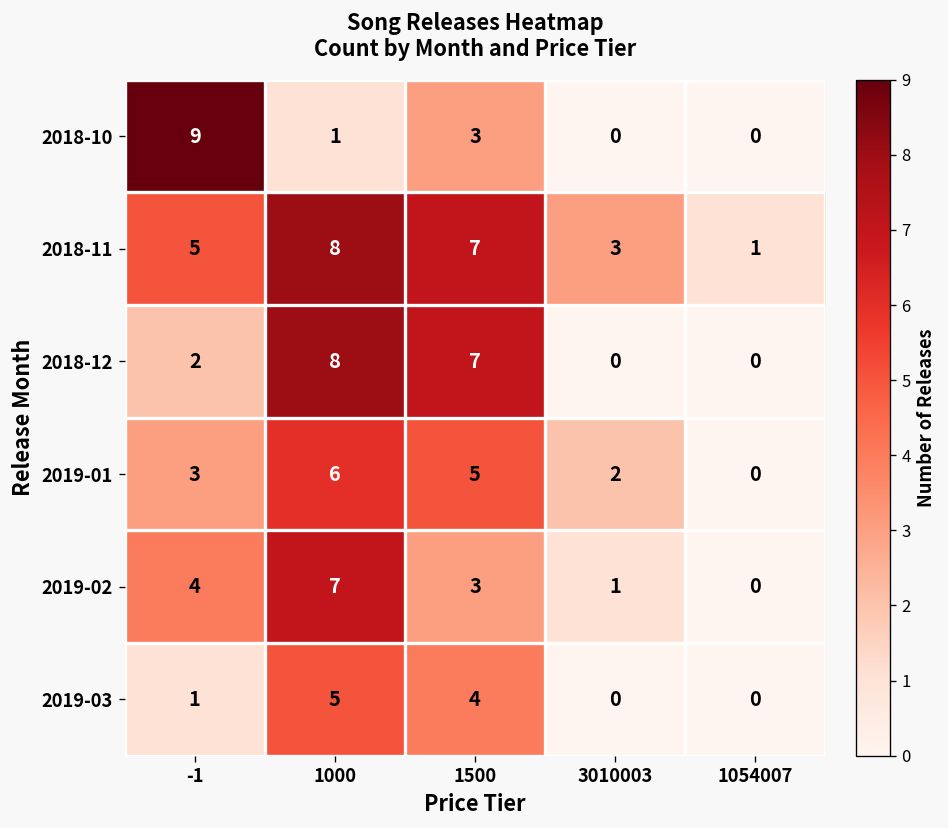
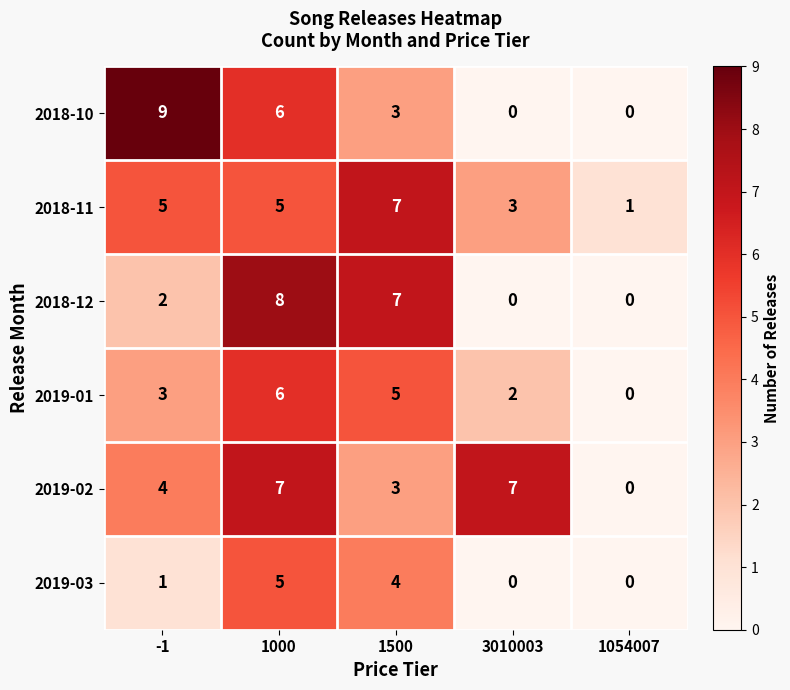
  {
    "2018-10": {
      "-1": 9,
-     "1000": 1,
+     "1000": 6,
      "1500": 3,
      "3010003": 0,
      "1054007": 0
    },
    "2018-11": {
      "-1": 5,
-     "1000": 8,
+     "1000": 5,
      "1500": 7,
      "3010003": 3,
      "1054007": 1
    },
    "2018-12": {
      "-1": 2,
      "1000": 8,
      "1500": 7,
      "3010003": 0,
      "1054007": 0
    },
    "2019-01": {
      "-1": 3,
      "1000": 6,
      "1500": 5,
      "3010003": 2,
      "1054007": 0
    },
    "2019-02": {
      "-1": 4,
      "1000": 7,
      "1500": 3,
-     "3010003": 1,
+     "3010003": 7,
      "1054007": 0
    },
    "2019-03": {
      "-1": 1,
      "1000": 5,
      "1500": 4,
      "3010003": 0,
      "1054007": 0
    }
  }
